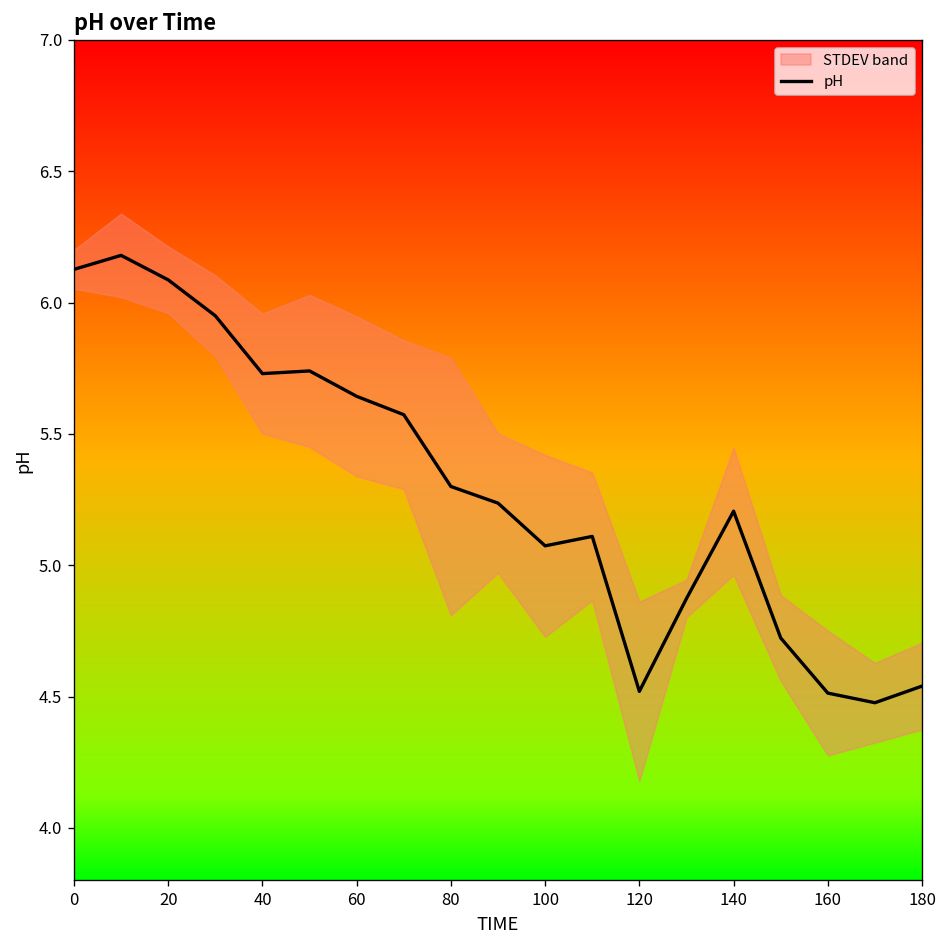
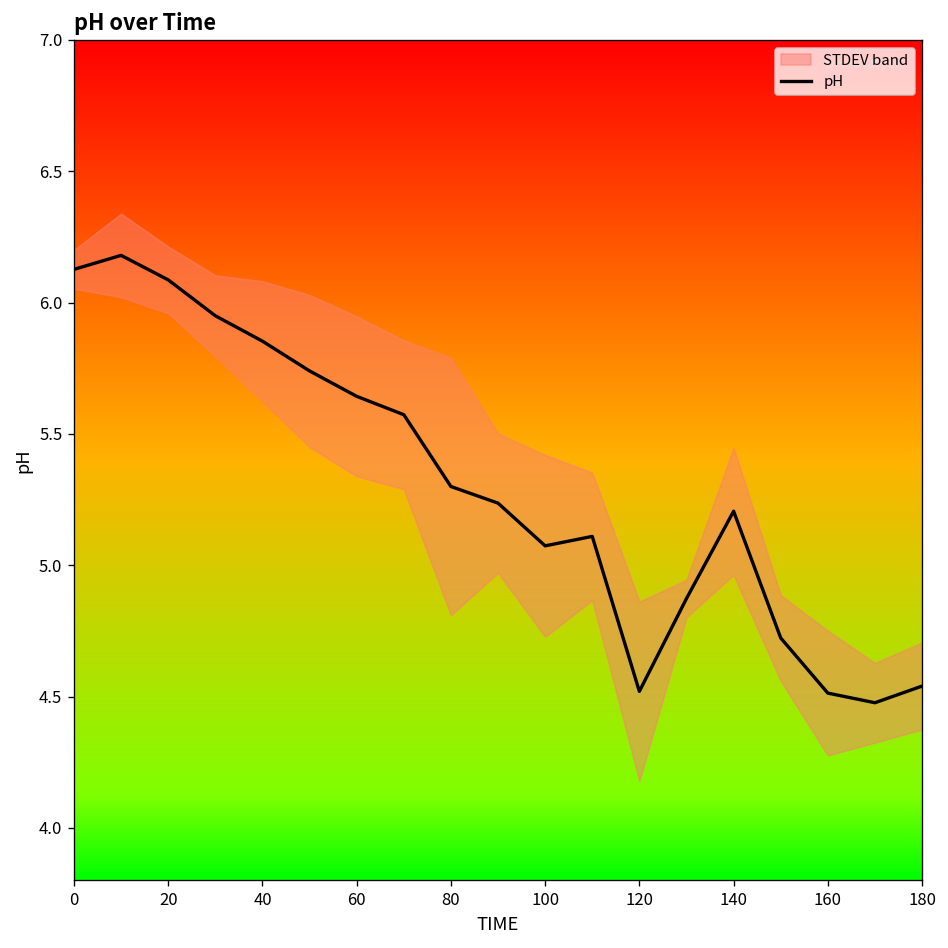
  {
    "pH": {
      "0": 6.13,
      "20": 6.09,
-     "40": 5.73,
+     "40": 5.85,
      "60": 5.64,
      "80": 5.30,
      "100": 5.07,
      "120": 4.52,
      "140": 5.21,
      "160": 4.51,
      "180": 4.54
    }
  }
